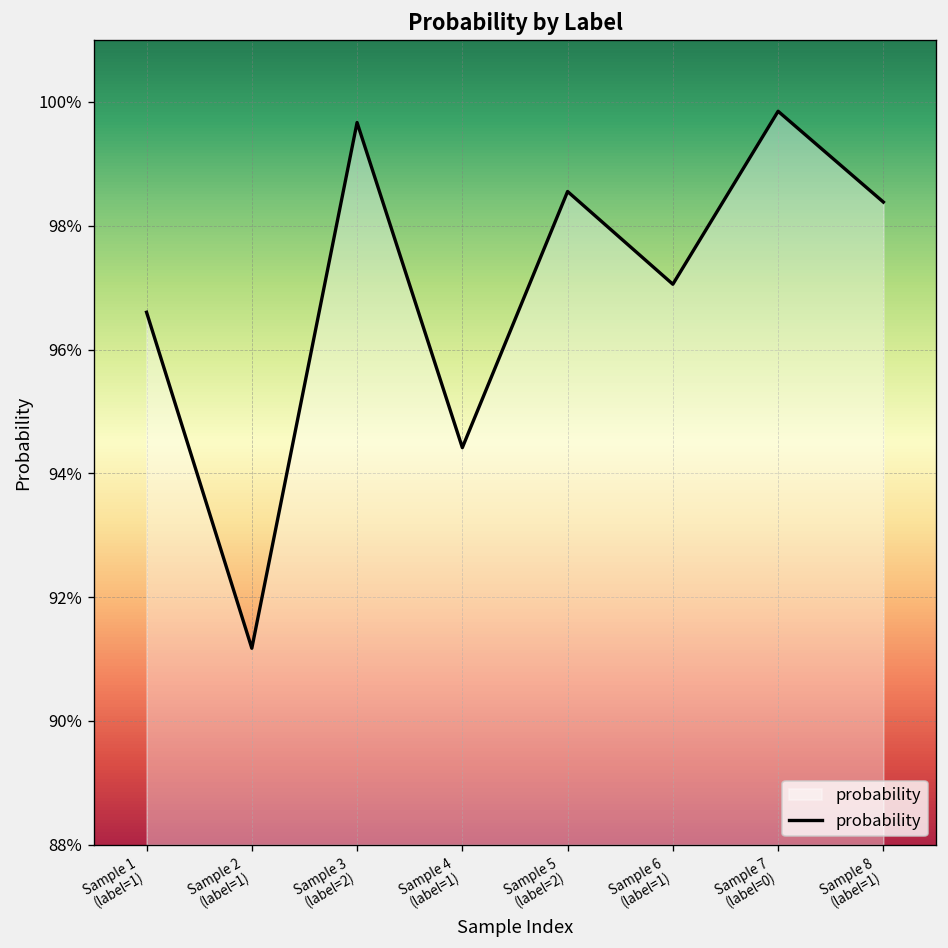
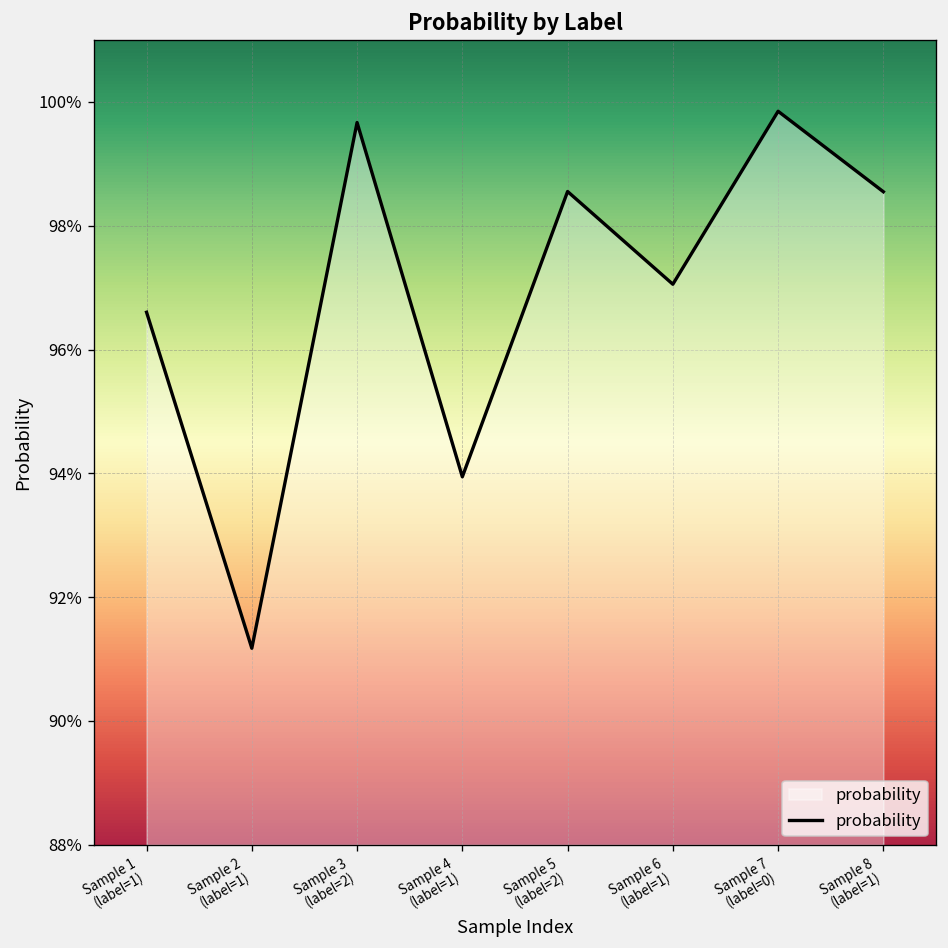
  {
    "Sample 1 (label=1)": "96.6%",
    "Sample 2 (label=1)": "91.2%",
    "Sample 3 (label=2)": "99.7%",
-   "Sample 4 (label=1)": "94.4%",
+   "Sample 4 (label=1)": "93.9%",
    "Sample 5 (label=2)": "98.6%",
    "Sample 6 (label=1)": "97.1%",
    "Sample 7 (label=0)": "99.8%",
-   "Sample 8 (label=1)": "98.4%"
+   "Sample 8 (label=1)": "98.5%"
  }
